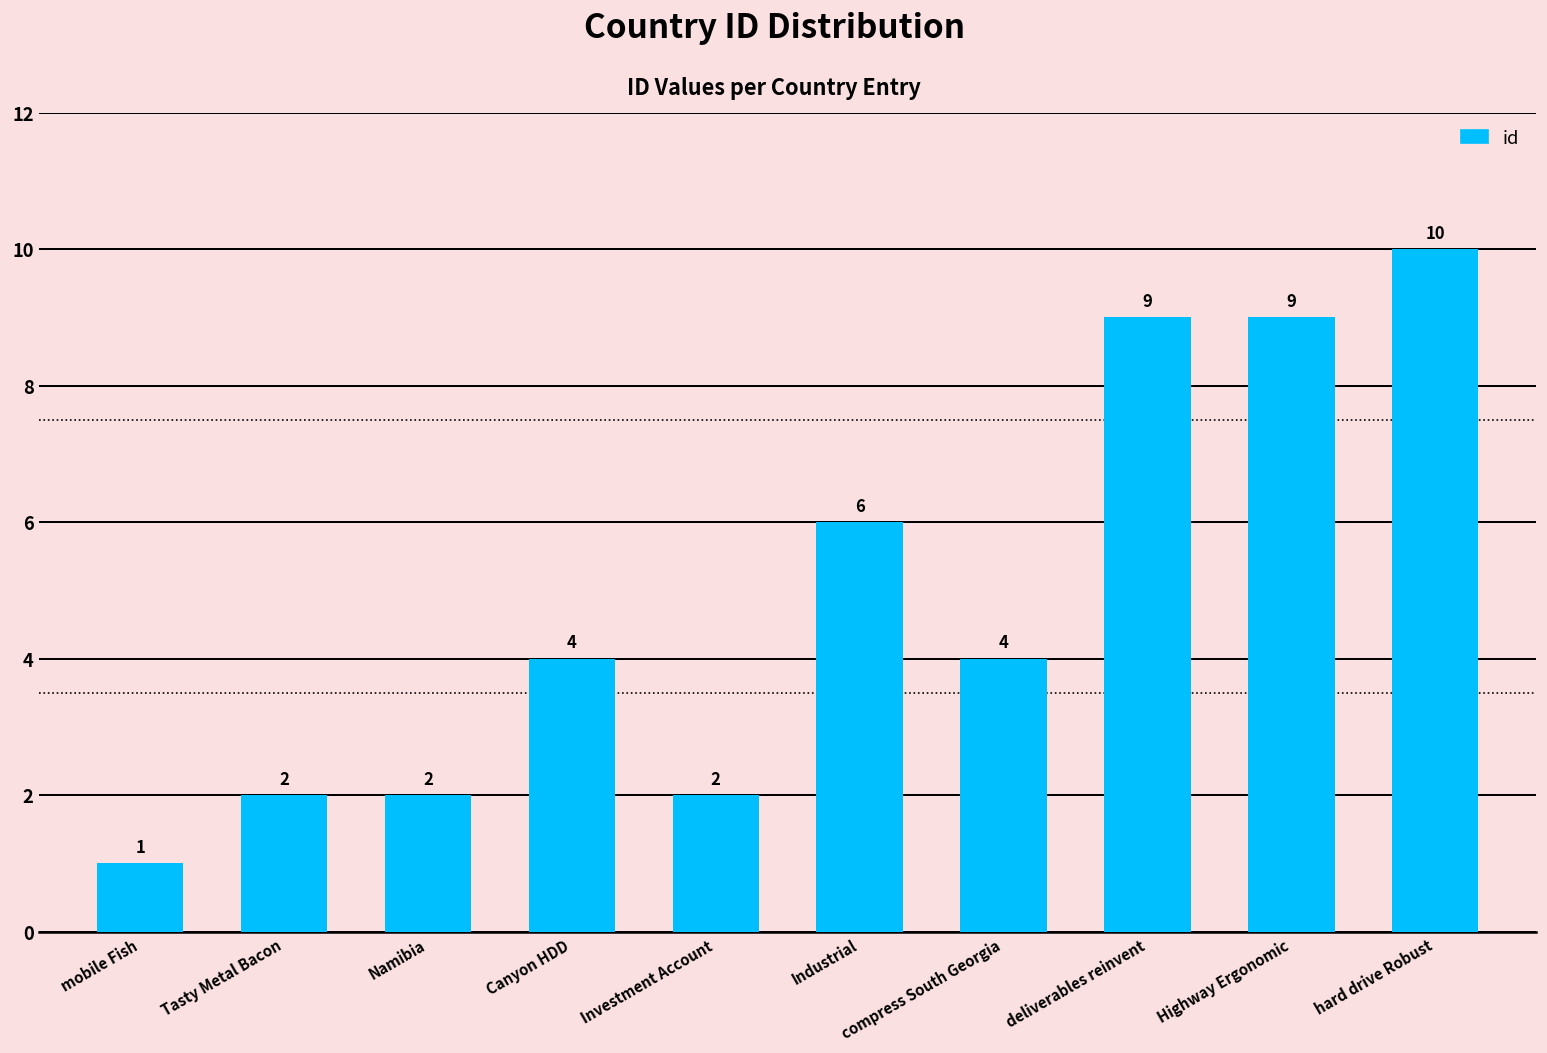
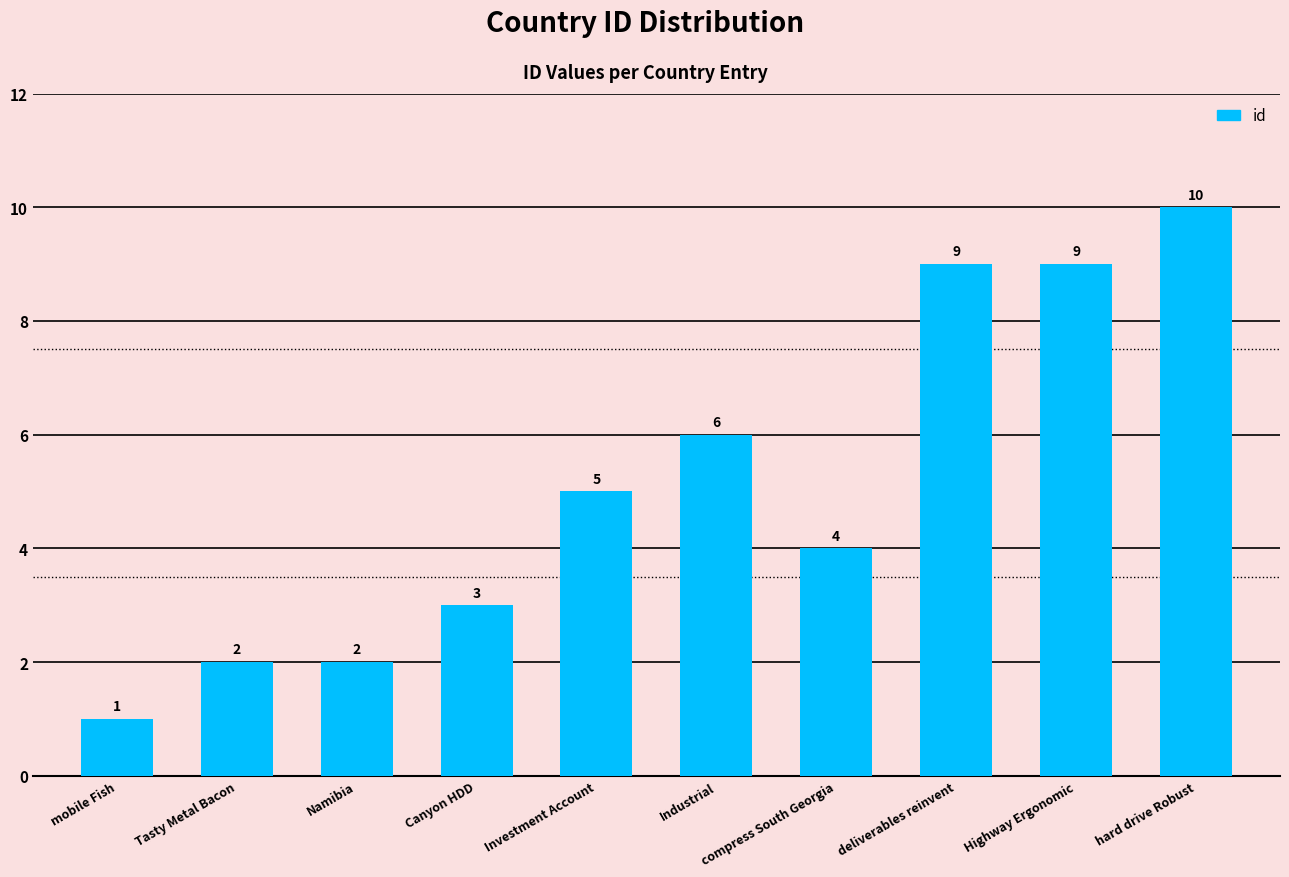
  {
    "mobile Fish": 1,
    "Tasty Metal Bacon": 2,
    "Namibia": 2,
-   "Canyon HDD": 4,
-   "Investment Account": 2,
+   "Canyon HDD": 3,
+   "Investment Account": 5,
    "Industrial": 6,
    "compress South Georgia": 4,
    "deliverables reinvent": 9,
    "Highway Ergonomic": 9,
    "hard drive Robust": 10
  }
